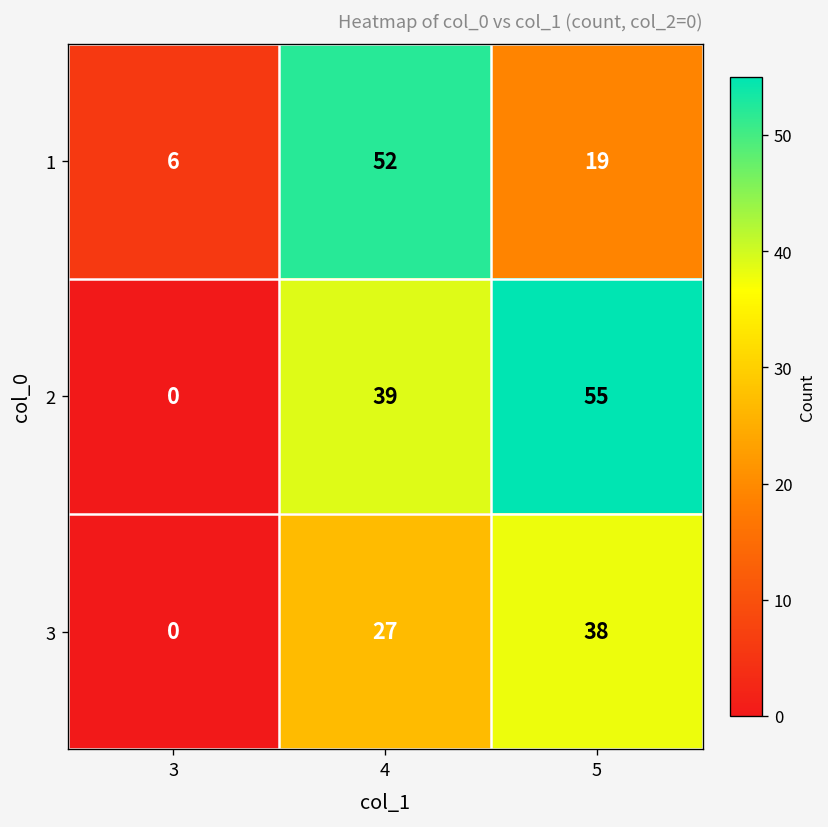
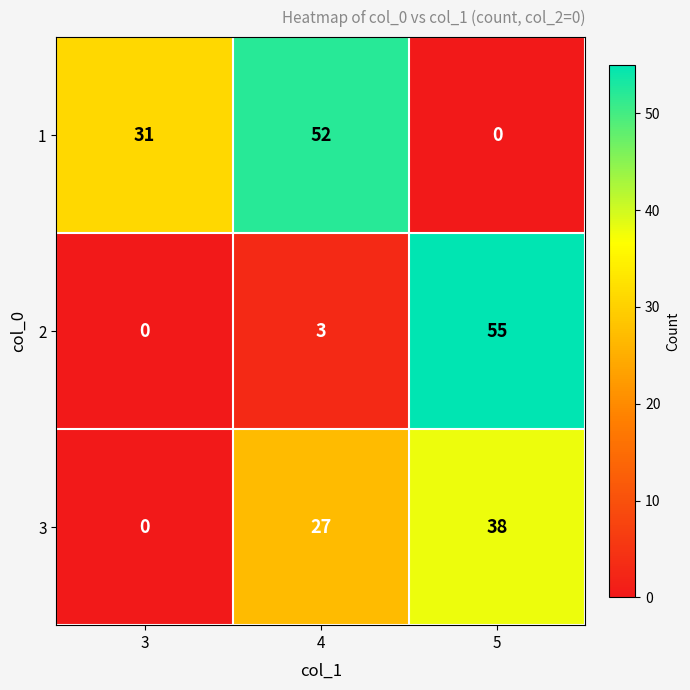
  {
    "1": {
-     "3": 6,
+     "3": 31,
      "4": 52,
-     "5": 19
+     "5": 0
    },
    "2": {
      "3": 0,
-     "4": 39,
+     "4": 3,
      "5": 55
    },
    "3": {
      "3": 0,
      "4": 27,
      "5": 38
    }
  }
